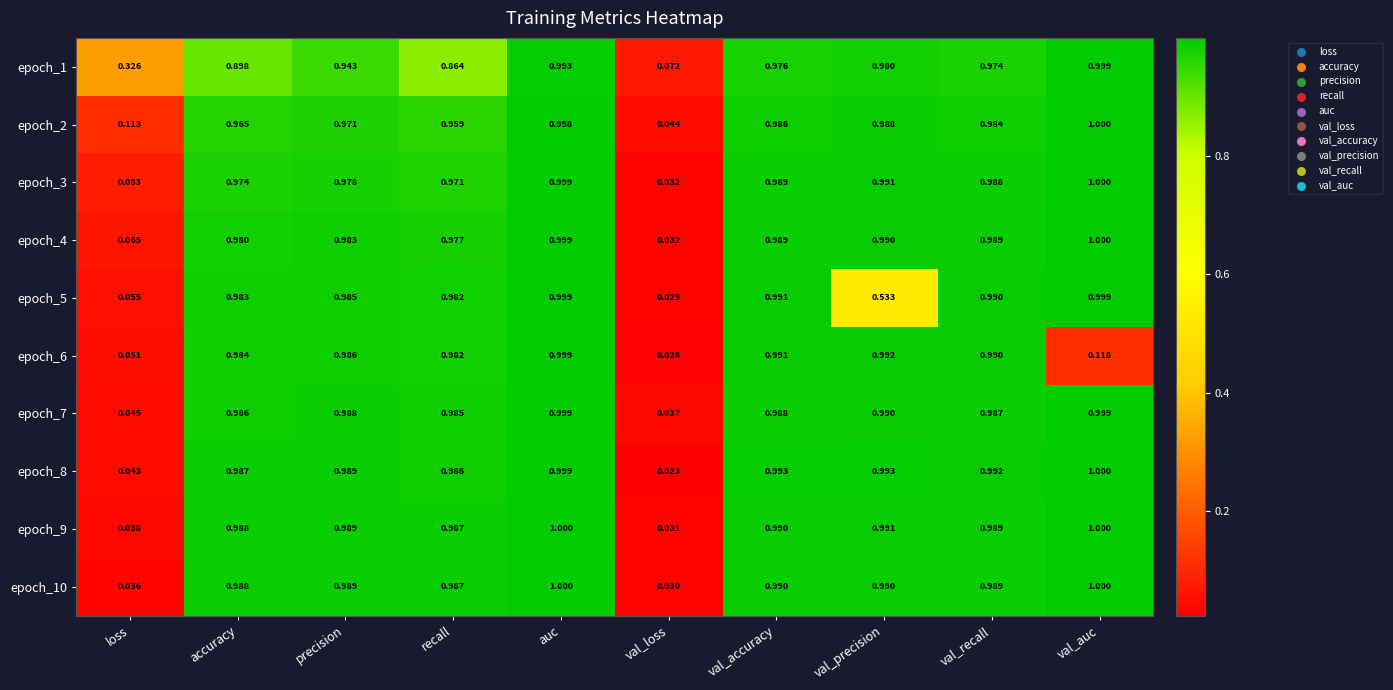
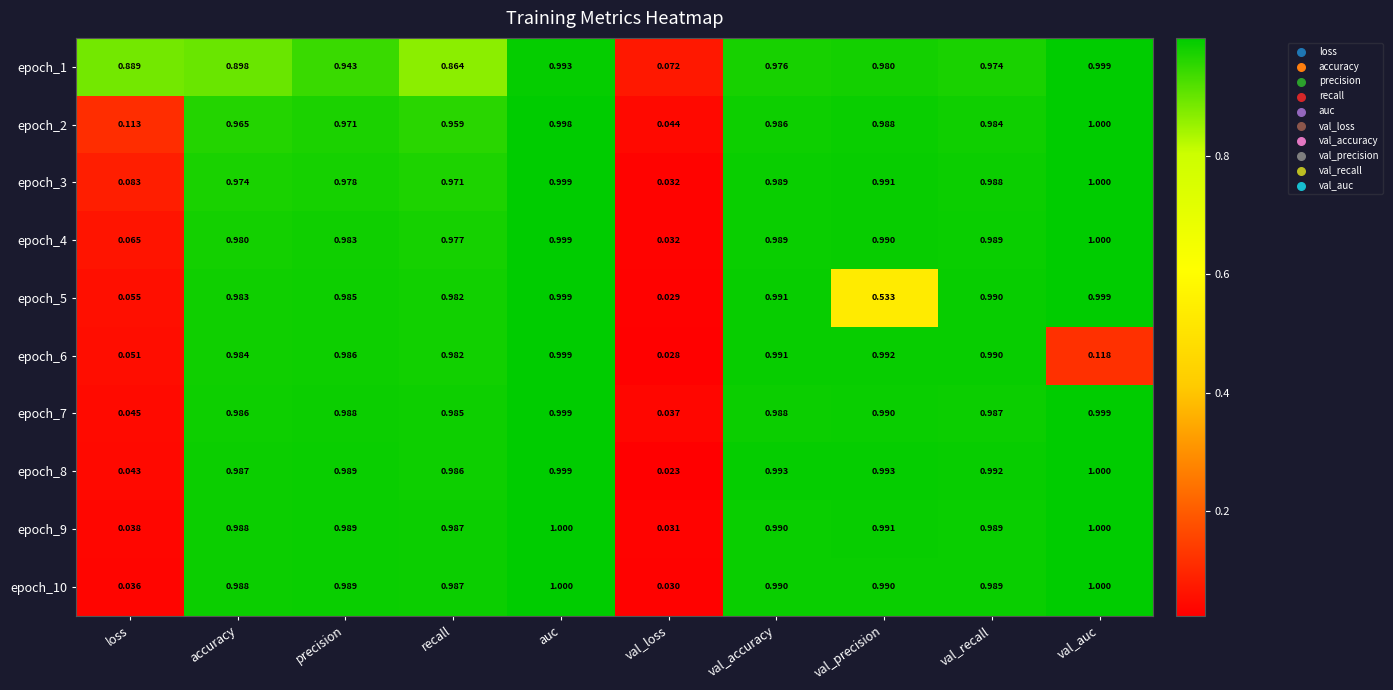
  {
    "epoch_1": {
-     "loss": 0.326,
+     "loss": 0.889,
      "accuracy": 0.898,
      "precision": 0.943,
      "recall": 0.864,
      "auc": 0.993,
      "val_loss": 0.072,
      "val_accuracy": 0.976,
      "val_precision": 0.980,
      "val_recall": 0.974,
      "val_auc": 0.999
    },
    "epoch_2": {
      "loss": 0.113,
      "accuracy": 0.965,
      "precision": 0.971,
      "recall": 0.959,
      "auc": 0.998,
      "val_loss": 0.044,
      "val_accuracy": 0.986,
      "val_precision": 0.988,
      "val_recall": 0.984,
      "val_auc": 1.000
    },
    "epoch_3": {
      "loss": 0.083,
      "accuracy": 0.974,
      "precision": 0.978,
      "recall": 0.971,
      "auc": 0.999,
      "val_loss": 0.032,
      "val_accuracy": 0.989,
      "val_precision": 0.991,
      "val_recall": 0.988,
      "val_auc": 1.000
    },
    "epoch_4": {
      "loss": 0.065,
      "accuracy": 0.980,
      "precision": 0.983,
      "recall": 0.977,
      "auc": 0.999,
      "val_loss": 0.032,
      "val_accuracy": 0.989,
      "val_precision": 0.990,
      "val_recall": 0.989,
      "val_auc": 1.000
    },
    "epoch_5": {
      "loss": 0.055,
      "accuracy": 0.983,
      "precision": 0.985,
      "recall": 0.982,
      "auc": 0.999,
      "val_loss": 0.029,
      "val_accuracy": 0.991,
      "val_precision": 0.533,
      "val_recall": 0.990,
      "val_auc": 0.999
    },
    "epoch_6": {
      "loss": 0.051,
      "accuracy": 0.984,
      "precision": 0.986,
      "recall": 0.982,
      "auc": 0.999,
      "val_loss": 0.028,
      "val_accuracy": 0.991,
      "val_precision": 0.992,
      "val_recall": 0.990,
      "val_auc": 0.118
    },
    "epoch_7": {
      "loss": 0.045,
      "accuracy": 0.986,
      "precision": 0.988,
      "recall": 0.985,
      "auc": 0.999,
      "val_loss": 0.037,
      "val_accuracy": 0.988,
      "val_precision": 0.990,
      "val_recall": 0.987,
      "val_auc": 0.999
    },
    "epoch_8": {
      "loss": 0.043,
      "accuracy": 0.987,
      "precision": 0.989,
      "recall": 0.986,
      "auc": 0.999,
      "val_loss": 0.023,
      "val_accuracy": 0.993,
      "val_precision": 0.993,
      "val_recall": 0.992,
      "val_auc": 1.000
    },
    "epoch_9": {
      "loss": 0.038,
      "accuracy": 0.988,
      "precision": 0.989,
      "recall": 0.987,
      "auc": 1.000,
      "val_loss": 0.031,
      "val_accuracy": 0.990,
      "val_precision": 0.991,
      "val_recall": 0.989,
      "val_auc": 1.000
    },
    "epoch_10": {
      "loss": 0.036,
      "accuracy": 0.988,
      "precision": 0.989,
      "recall": 0.987,
      "auc": 1.000,
      "val_loss": 0.030,
      "val_accuracy": 0.990,
      "val_precision": 0.990,
      "val_recall": 0.989,
      "val_auc": 1.000
    }
  }
